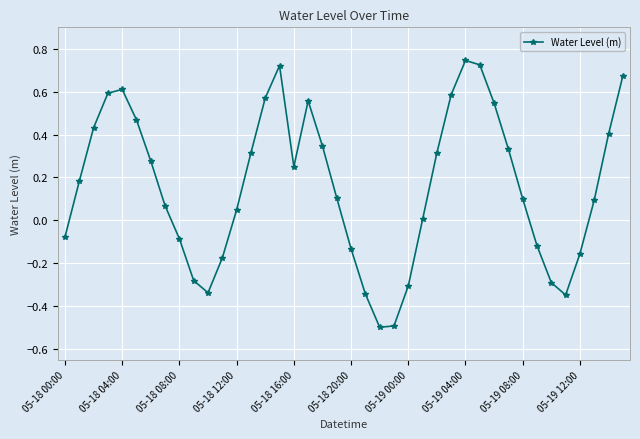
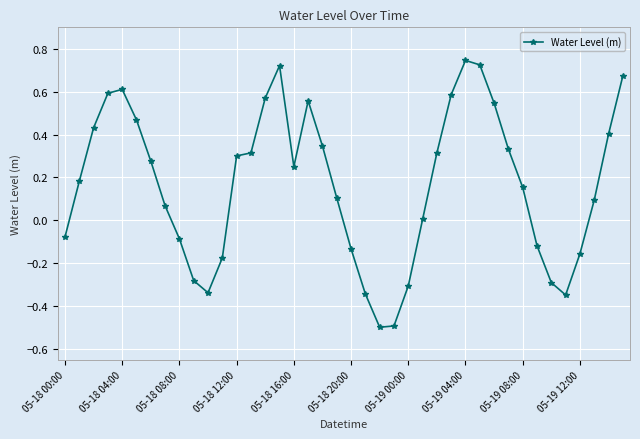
  {
    "05-18 00:00": -0.08,
    "05-18 04:00": 0.61,
    "05-18 08:00": -0.09,
-   "05-18 12:00": 0.05,
+   "05-18 12:00": 0.30,
    "05-18 16:00": 0.25,
    "05-18 20:00": -0.13,
    "05-19 00:00": -0.31,
    "05-19 04:00": 0.75,
-   "05-19 08:00": 0.10,
+   "05-19 08:00": 0.15,
    "05-19 12:00": -0.16
  }
